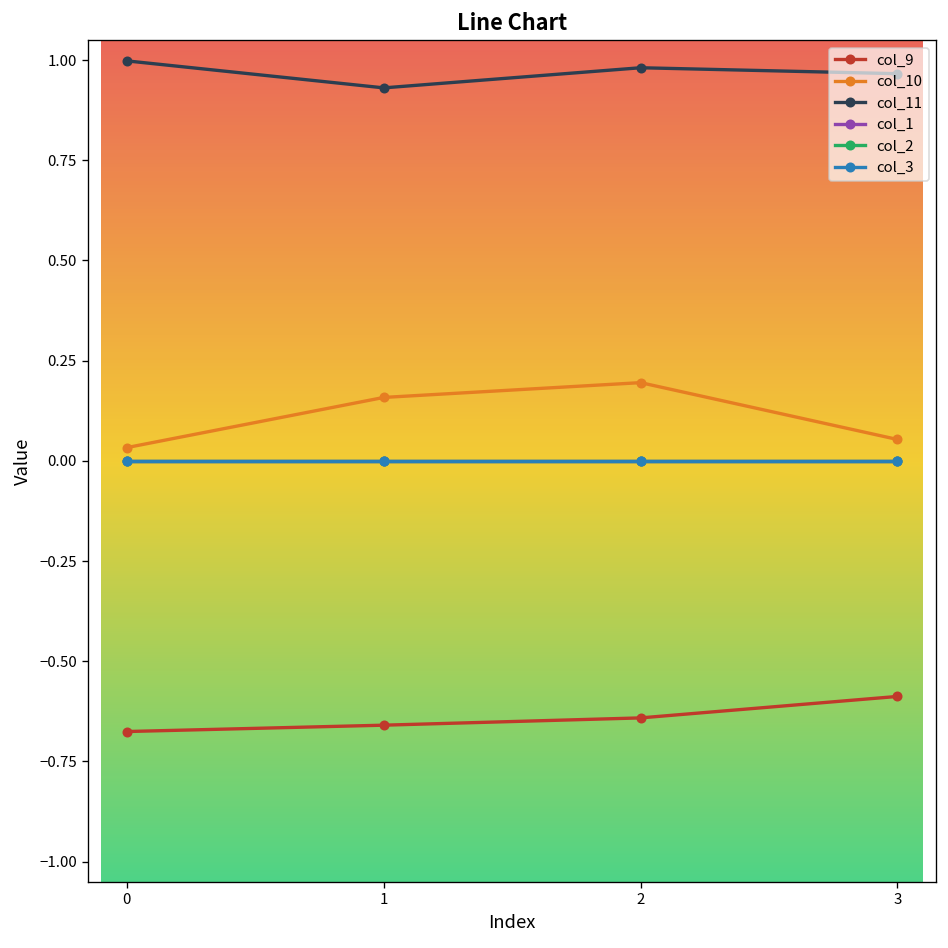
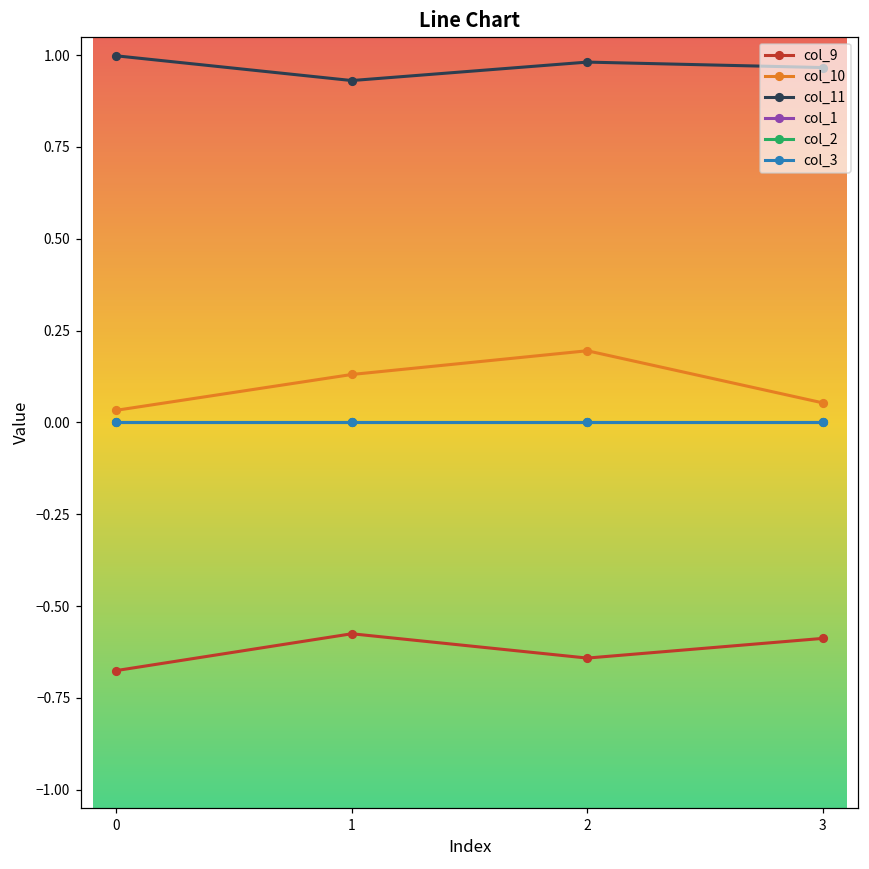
  {
    "col_9": {
      "0": -0.68,
-     "1": -0.66,
+     "1": -0.58,
      "2": -0.64,
      "3": -0.59
    },
    "col_10": {
      "0": 0.03,
-     "1": 0.16,
+     "1": 0.13,
      "2": 0.20,
      "3": 0.05
    },
    "col_11": {
      "0": 1.00,
      "1": 0.93,
      "2": 0.98
    },
    "col_3": {
      "0": 0.00,
      "1": 0.00,
      "2": 0.00,
      "3": 0.00
    }
  }
